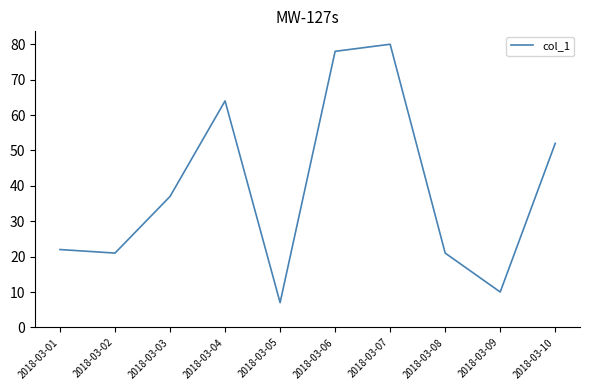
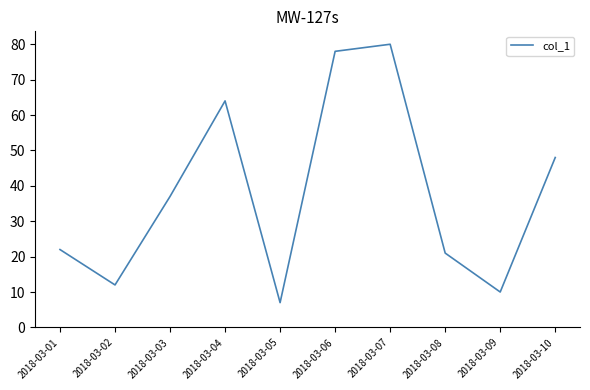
  {
    "2018-03-01": 22,
-   "2018-03-02": 21,
+   "2018-03-02": 12,
    "2018-03-03": 37,
    "2018-03-04": 64,
    "2018-03-05": 7,
    "2018-03-06": 78,
    "2018-03-07": 80,
    "2018-03-08": 21,
    "2018-03-09": 10,
-   "2018-03-10": 52
+   "2018-03-10": 48
  }
